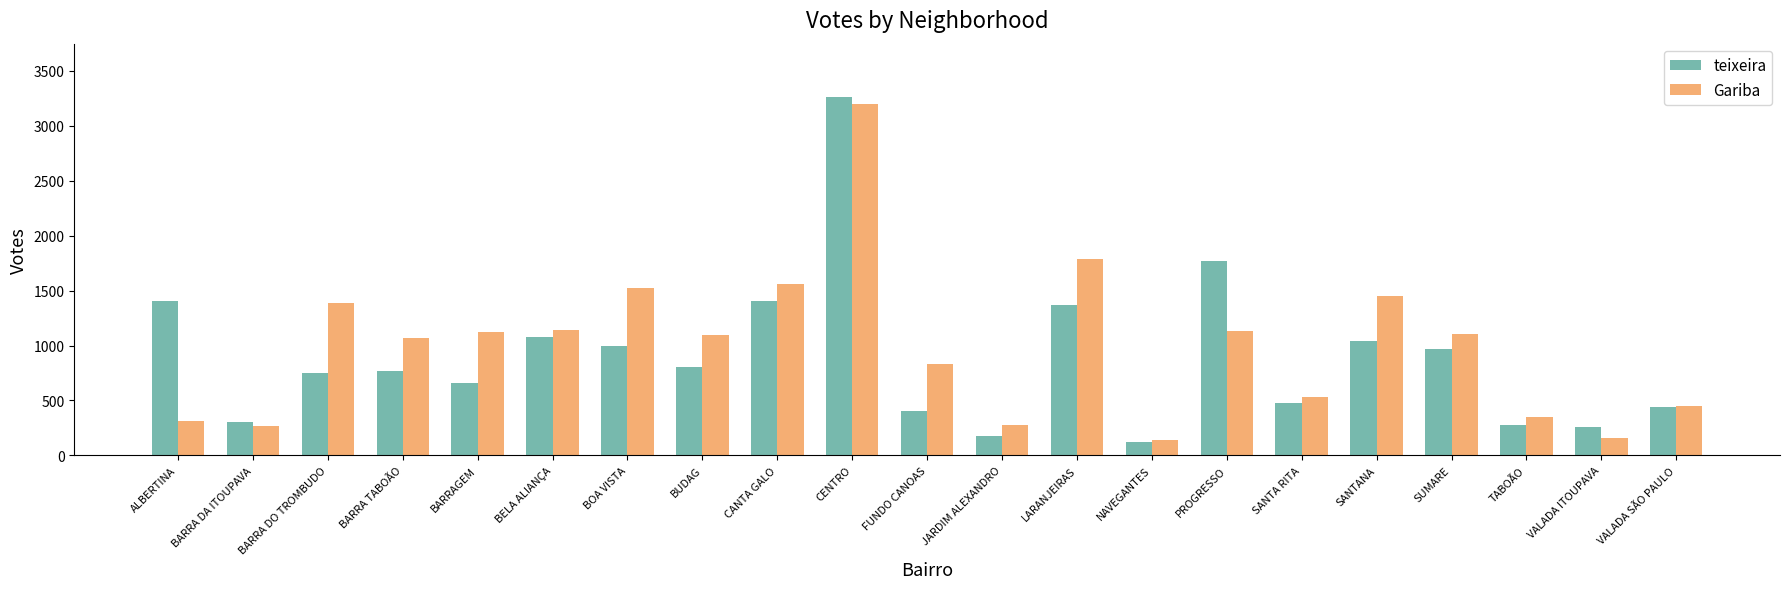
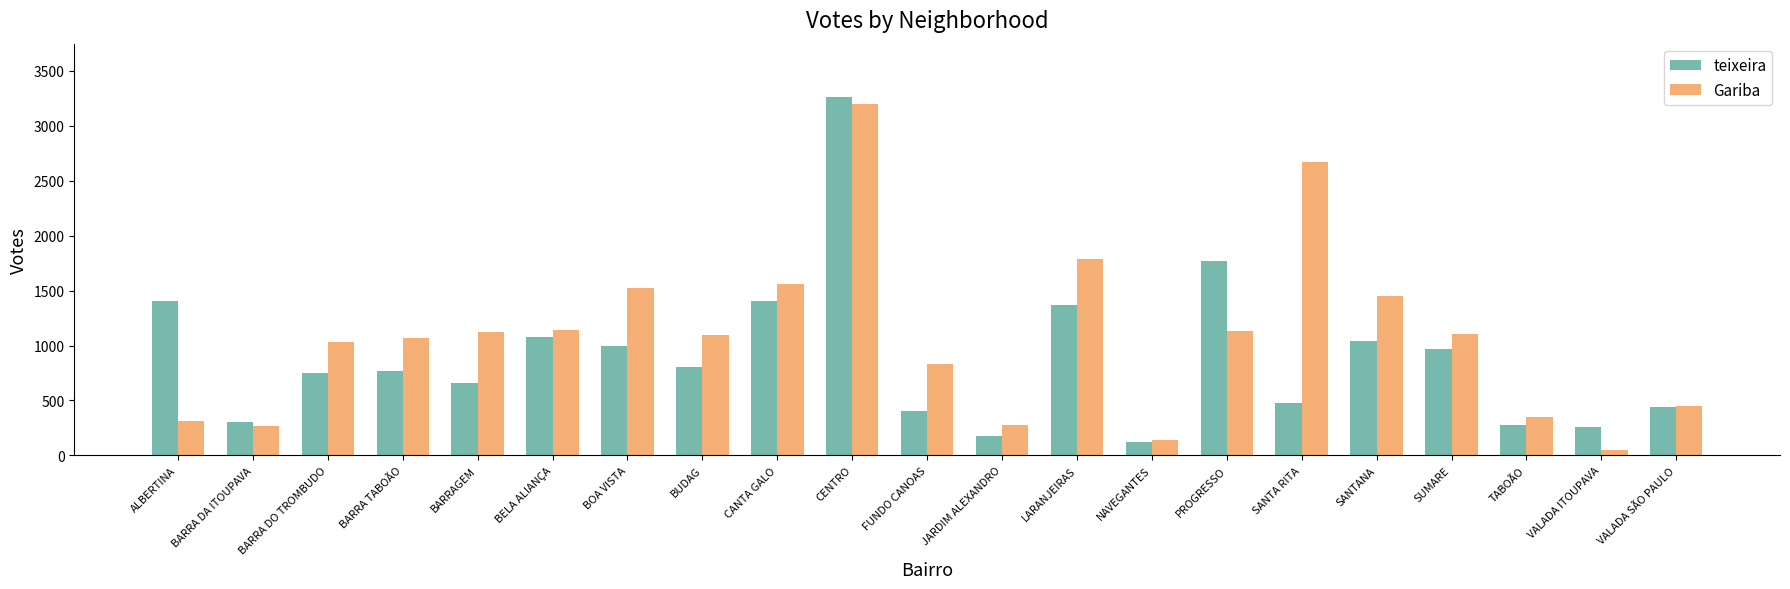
  {
    "teixeira": {
      "ALBERTINA": 1400,
      "BARRA DA ITOUPAVA": 300,
      "BARRA DO TROMBUDO": 750,
      "BARRA TABOÃO": 770,
      "BARRAGEM": 660,
      "BELA ALIANÇA": 1080,
      "BOA VISTA": 990,
      "BUDAG": 810,
      "CANTA GALO": 1410,
      "CENTRO": 3260,
      "FUNDO CANOAS": 400,
      "JARDIM ALEXANDRO": 170,
      "LARANJEIRAS": 1370,
      "NAVEGANTES": 130,
      "PROGRESSO": 1770,
      "SANTA RITA": 480,
      "SANTANA": 1040,
      "SUMARE": 970,
      "TABOÃO": 280,
      "VALADA ITOUPAVA": 260,
      "VALADA SÃO PAULO": 440
    },
    "Gariba": {
      "ALBERTINA": 310,
      "BARRA DA ITOUPAVA": 260,
-     "BARRA DO TROMBUDO": 1390,
+     "BARRA DO TROMBUDO": 1030,
      "BARRA TABOÃO": 1070,
      "BARRAGEM": 1120,
      "BELA ALIANÇA": 1140,
      "BOA VISTA": 1520,
      "BUDAG": 1100,
      "CANTA GALO": 1560,
      "CENTRO": 3200,
      "FUNDO CANOAS": 830,
      "JARDIM ALEXANDRO": 280,
      "LARANJEIRAS": 1790,
      "NAVEGANTES": 140,
      "PROGRESSO": 1130,
-     "SANTA RITA": 540,
+     "SANTA RITA": 2670,
      "SANTANA": 1460,
      "SUMARE": 1100,
      "TABOÃO": 350,
-     "VALADA ITOUPAVA": 160,
+     "VALADA ITOUPAVA": 50,
      "VALADA SÃO PAULO": 450
    }
  }
